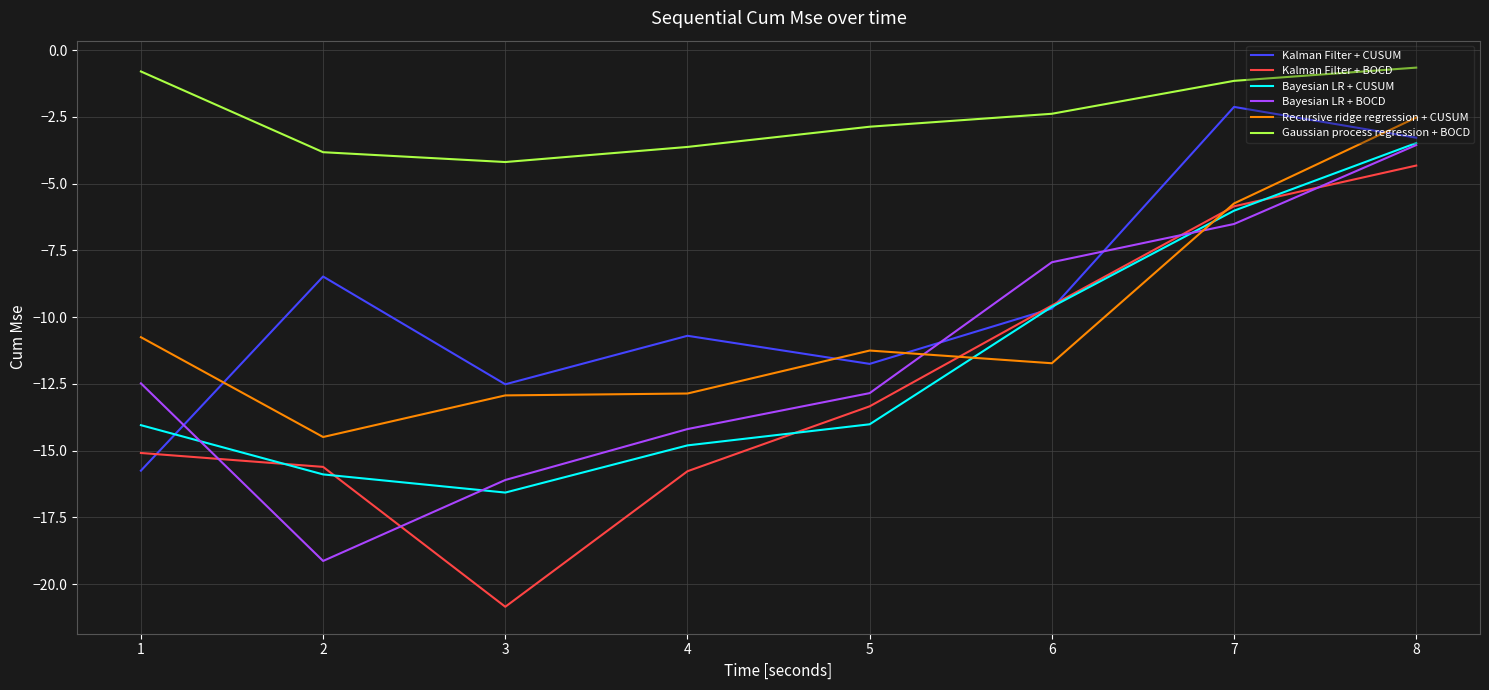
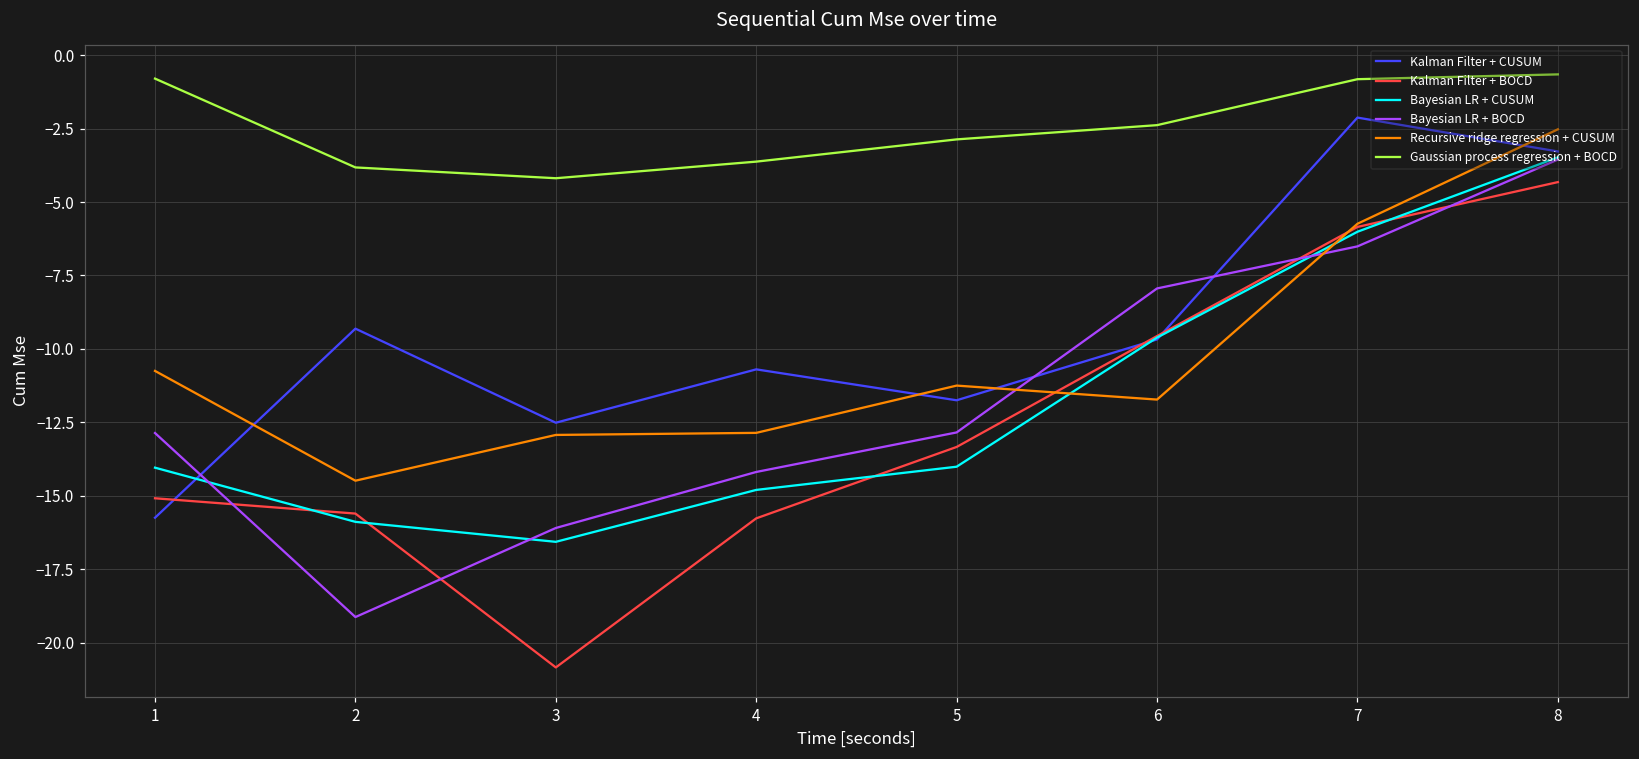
  {
    "Kalman Filter + CUSUM": {
      "1": -15.8,
-     "2": -8.5,
+     "2": -9.3,
      "3": -12.5,
      "4": -10.7,
      "5": -11.8,
      "7": -2.1
    },
    "Kalman Filter + BOCD": {
      "1": -15.1,
      "2": -15.6,
      "3": -20.8,
      "4": -15.8,
      "5": -13.3,
      "7": -5.8,
      "8": -4.3
    },
    "Bayesian LR + CUSUM": {
      "1": -14.0,
      "2": -15.9,
      "3": -16.6,
      "4": -14.8,
      "5": -14.0,
      "7": -6.0
    },
    "Bayesian LR + BOCD": {
-     "1": -12.5,
+     "1": -12.9,
      "2": -19.1,
      "3": -16.1,
      "4": -14.2,
      "5": -12.8,
      "6": -7.9,
      "7": -6.5
    },
    "Recursive ridge regression + CUSUM": {
      "1": -10.8,
      "2": -14.5,
      "3": -12.9,
      "4": -12.9,
      "5": -11.3,
      "6": -11.7,
      "7": -5.7
    },
    "Gaussian process regression + BOCD": {
      "1": -0.8,
      "2": -3.8,
      "3": -4.2,
      "4": -3.6,
      "5": -2.9,
      "6": -2.4,
-     "7": -1.1
+     "7": -0.8
    }
  }
